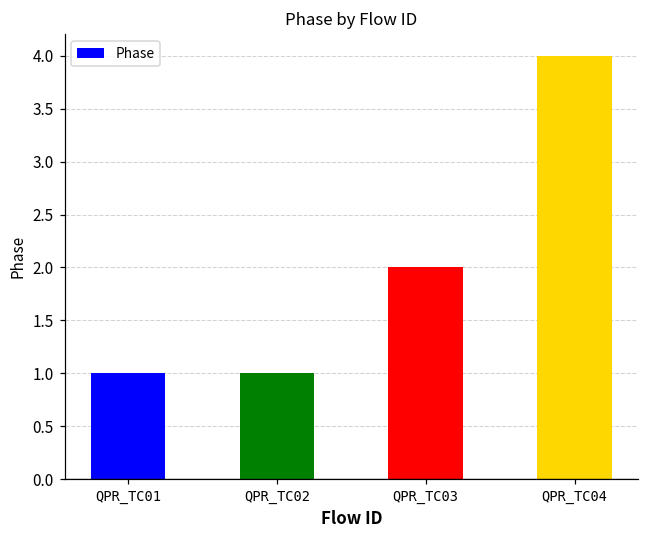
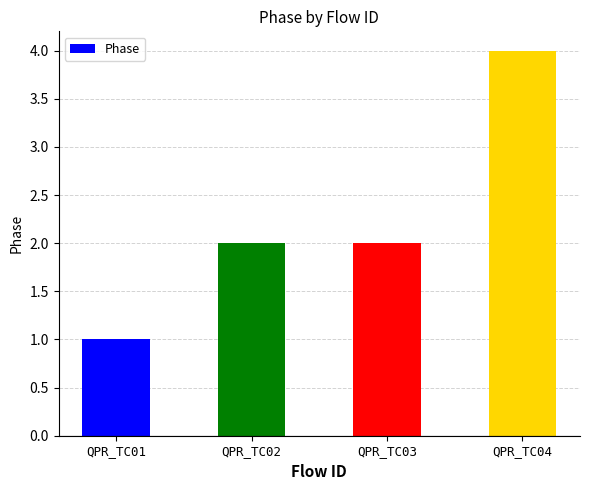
  {
    "QPR_TC01": 1,
-   "QPR_TC02": 1,
+   "QPR_TC02": 2,
    "QPR_TC03": 2,
    "QPR_TC04": 4
  }
